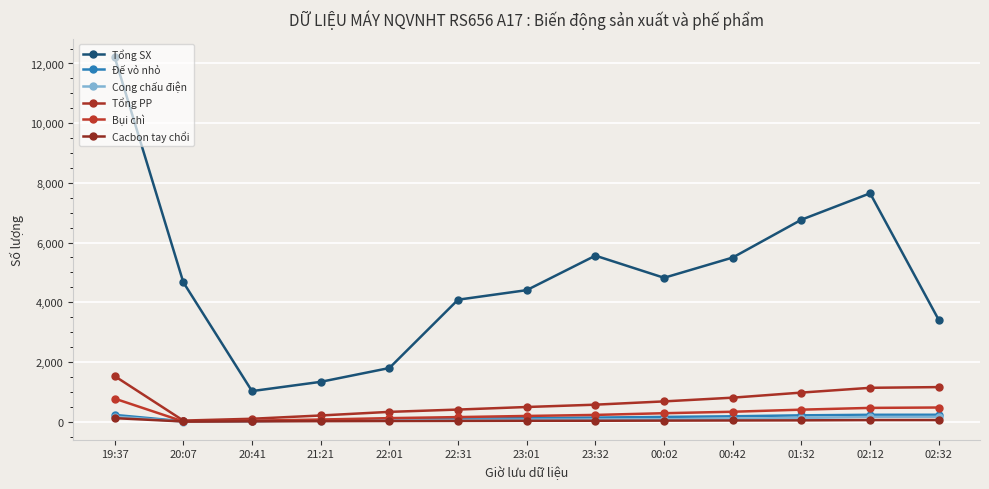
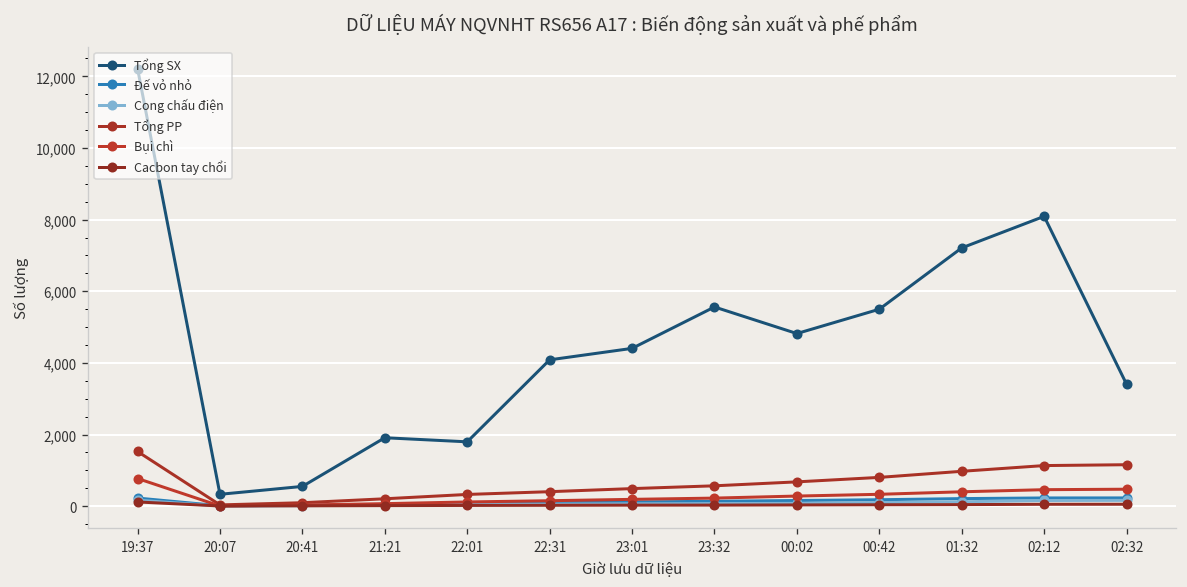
  {
    "Tổng SX": {
-     "20:07": "4,700",
-     "20:41": "1,000",
-     "21:21": "1,300",
+     "20:07": "300",
+     "20:41": "600",
+     "21:21": "1,900",
      "22:01": "1,800",
      "22:31": "4,100",
      "23:01": "4,400",
      "23:32": "5,600",
      "00:02": "4,800",
      "00:42": "5,500",
-     "01:32": "6,800",
-     "02:12": "7,700",
+     "01:32": "7,200",
+     "02:12": "8,100",
      "02:32": "3,400"
    },
    "Đế vỏ nhỏ": {
      "01:32": "200"
    }
  }
